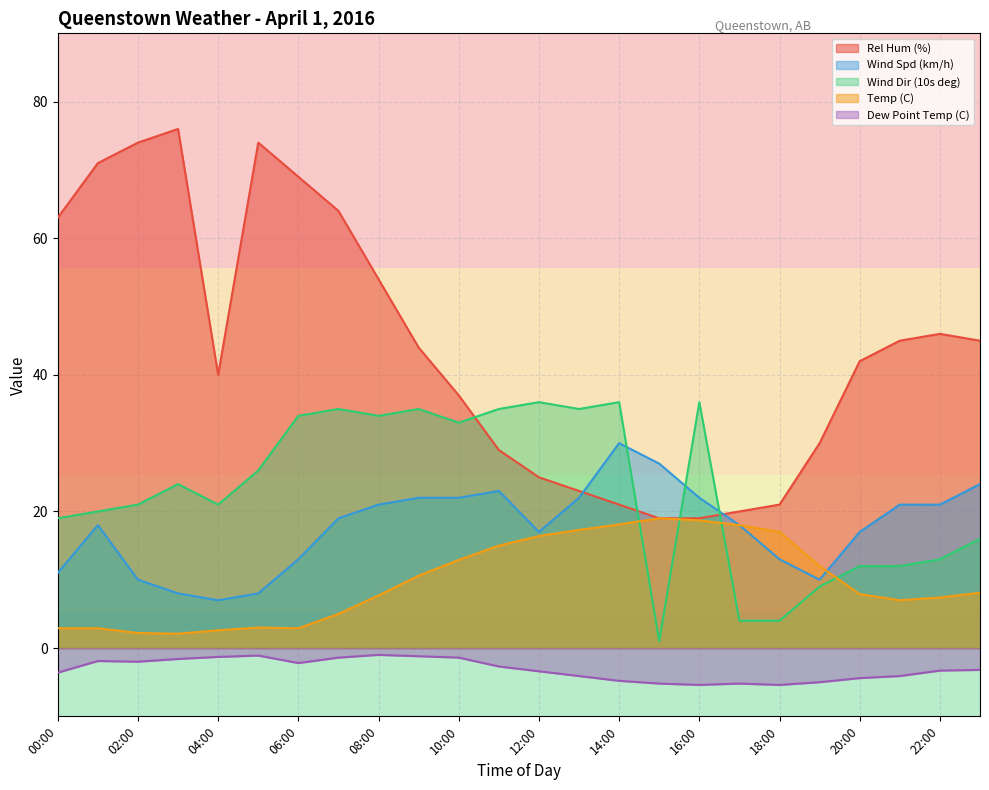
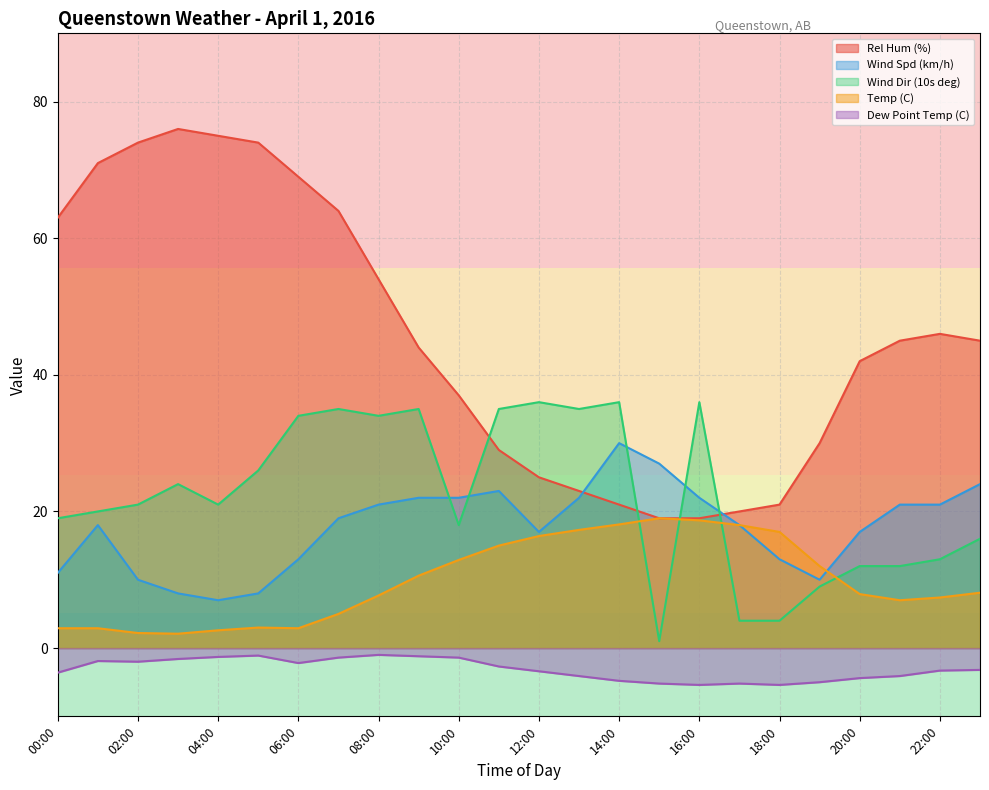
  {
    "Rel Hum (%)": {
      "00:00": 63,
      "02:00": 74,
-     "04:00": 40,
+     "04:00": 75,
      "06:00": 69,
      "08:00": 54,
      "10:00": 37,
      "12:00": 25,
      "14:00": 21,
      "18:00": 21,
      "20:00": 42,
      "22:00": 46
    },
    "Wind Spd (km/h)": {
      "00:00": 11,
      "02:00": 10,
      "04:00": 7,
      "06:00": 13,
      "08:00": 21,
      "10:00": 22,
      "12:00": 17,
      "14:00": 30,
      "16:00": 22,
      "18:00": 13,
      "20:00": 17,
      "22:00": 21
    },
    "Wind Dir (10s deg)": {
      "00:00": 19,
      "02:00": 21,
      "04:00": 21,
      "06:00": 34,
      "08:00": 34,
-     "10:00": 33,
+     "10:00": 18,
      "12:00": 36,
      "14:00": 36,
      "16:00": 36,
      "18:00": 4,
      "20:00": 12,
      "22:00": 13
    },
    "Temp (C)": {
      "00:00": 3,
      "02:00": 2,
      "04:00": 3,
      "06:00": 3,
      "08:00": 8,
      "10:00": 13,
      "12:00": 16,
      "14:00": 18,
      "18:00": 17,
      "20:00": 8,
      "22:00": 7
    }
  }
